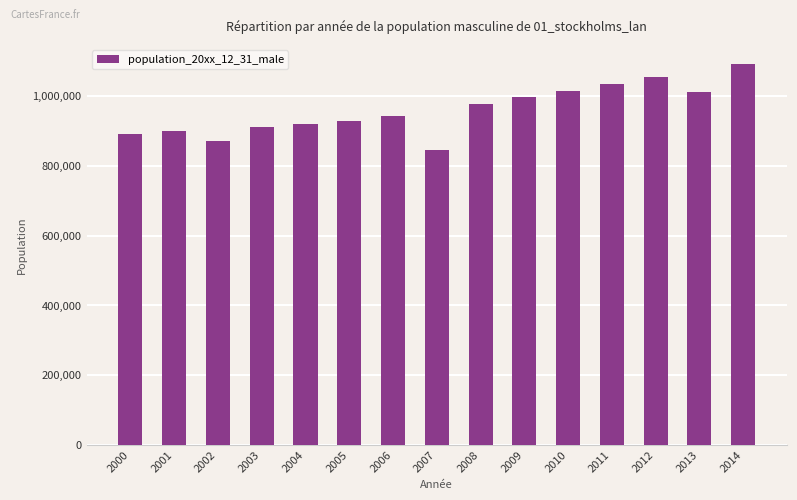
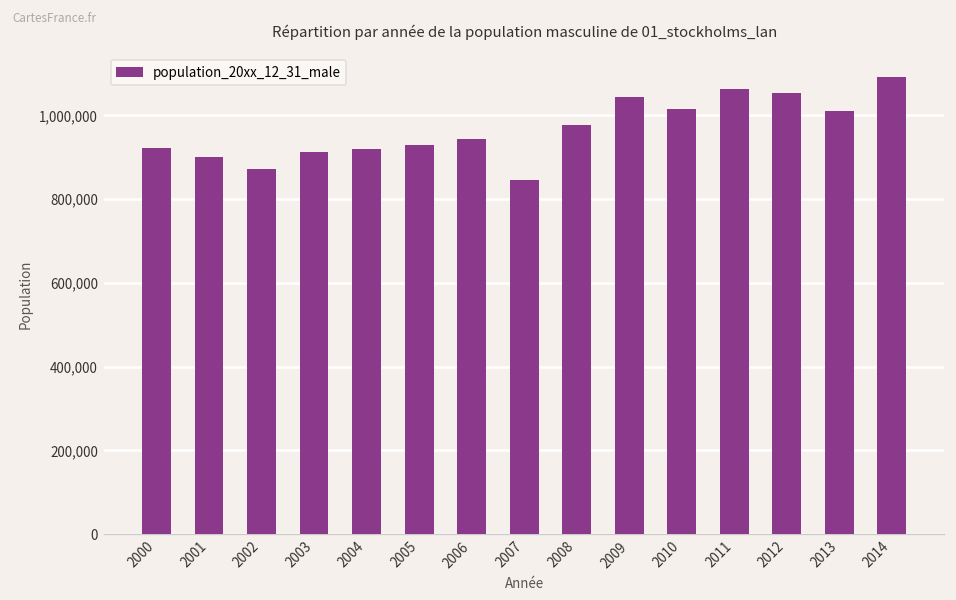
  {
-   "2000": "890,000",
+   "2000": "920,000",
    "2001": "900,000",
    "2002": "870,000",
    "2003": "910,000",
    "2004": "920,000",
    "2005": "930,000",
    "2006": "940,000",
    "2007": "850,000",
    "2008": "980,000",
-   "2009": "1,000,000",
+   "2009": "1,040,000",
    "2010": "1,020,000",
-   "2011": "1,040,000",
+   "2011": "1,060,000",
    "2012": "1,050,000",
    "2013": "1,010,000",
    "2014": "1,090,000"
  }
